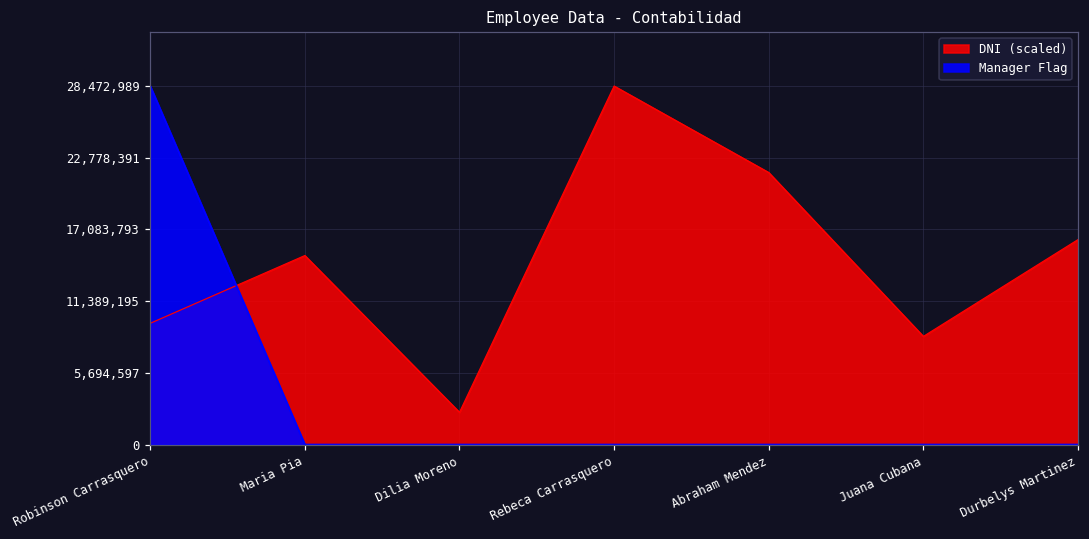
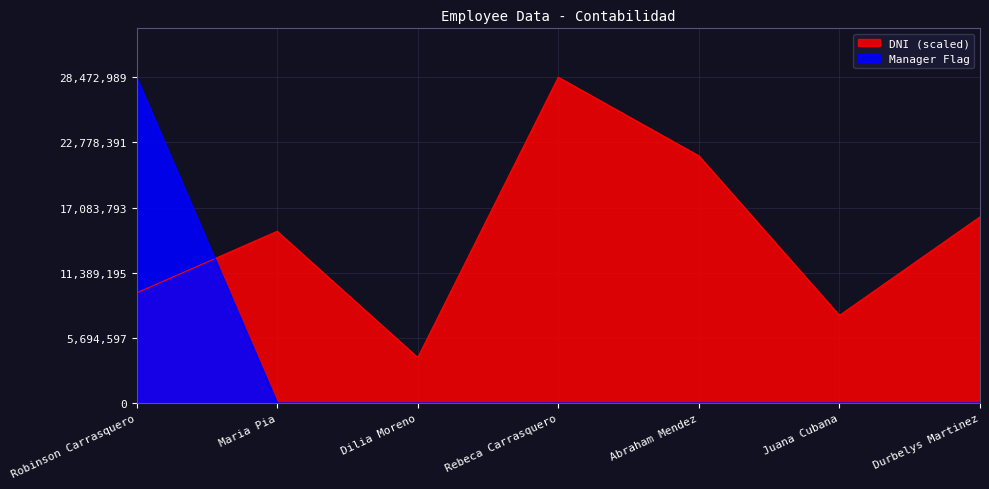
  {
    "DNI (scaled)": {
      "Robinson Carrasquero": "9,600,000",
      "Maria Pia": "15,000,000",
-     "Dilia Moreno": "2,600,000",
+     "Dilia Moreno": "4,000,000",
      "Rebeca Carrasquero": "28,500,000",
      "Abraham Mendez": "21,600,000",
-     "Juana Cubana": "8,600,000",
+     "Juana Cubana": "7,700,000",
      "Durbelys Martinez": "16,300,000"
    },
    "Manager Flag": {
      "Robinson Carrasquero": "28,500,000",
      "Maria Pia": "0",
      "Dilia Moreno": "0",
      "Rebeca Carrasquero": "0",
      "Abraham Mendez": "0",
      "Juana Cubana": "0",
      "Durbelys Martinez": "0"
    }
  }
